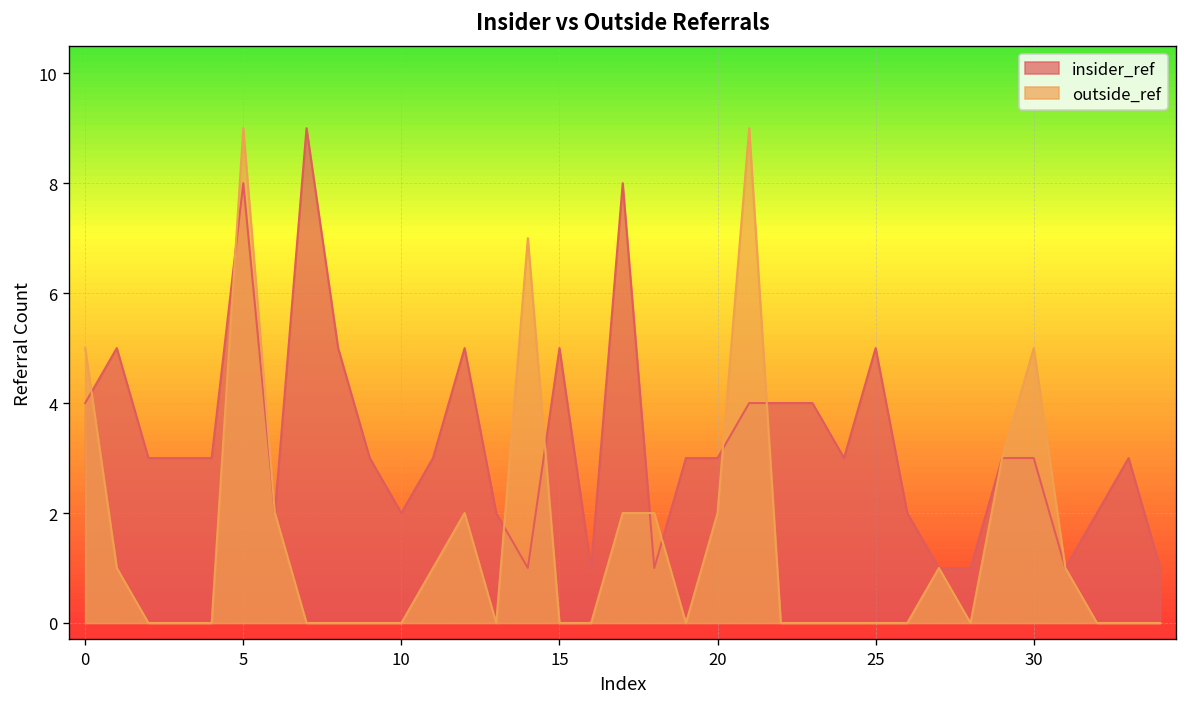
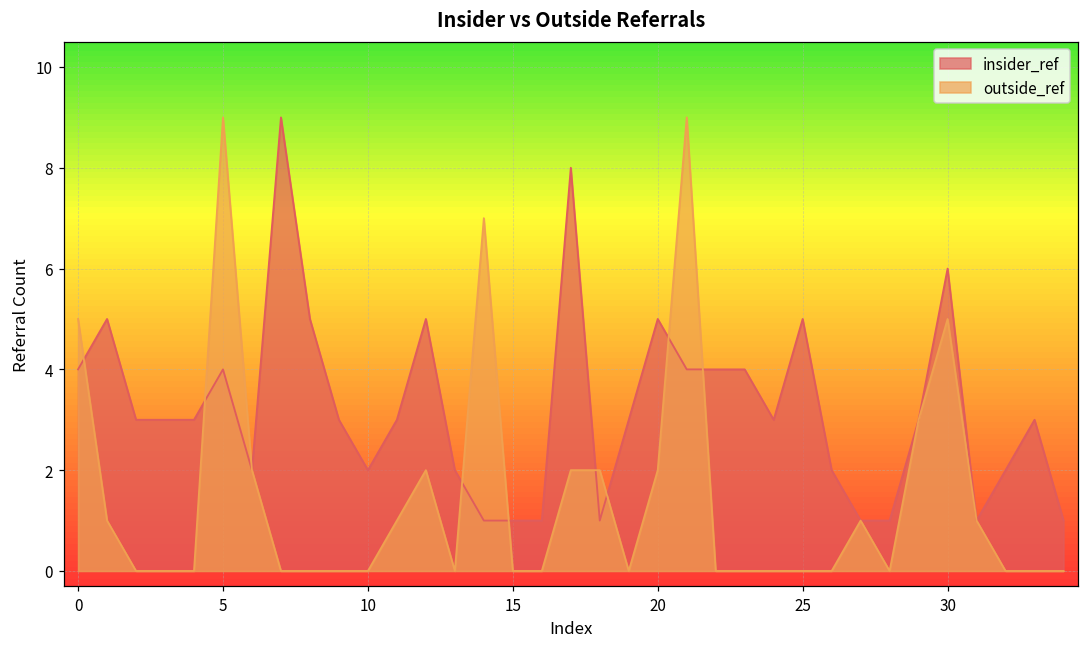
  {
    "insider_ref": {
      "0": 4,
-     "5": 8,
+     "5": 4,
      "10": 2,
-     "15": 5,
-     "20": 3,
+     "15": 1,
+     "20": 5,
      "25": 5,
-     "30": 3
+     "30": 6
    },
    "outside_ref": {
      "0": 5,
      "5": 9,
      "10": 0,
      "15": 0,
      "20": 2,
      "25": 0,
      "30": 5
    }
  }
